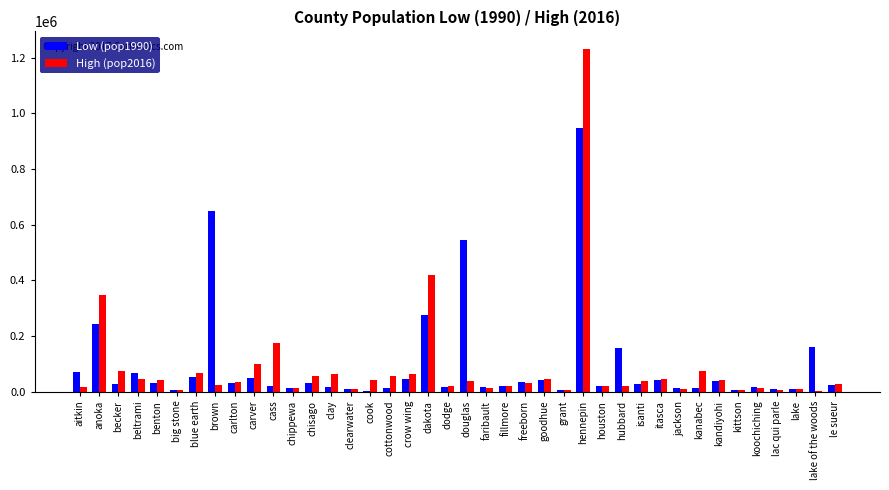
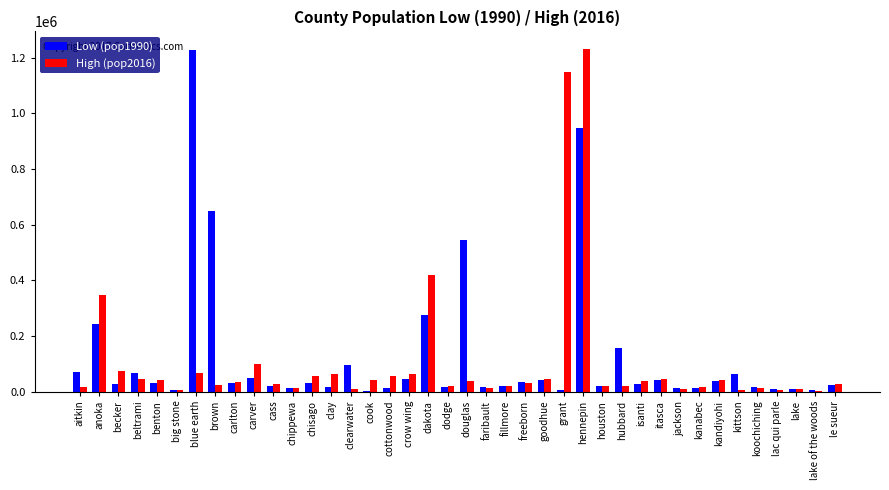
  {
    "Low (pop1990)": {
      "aitkin": 70000,
      "anoka": 240000,
      "becker": 30000,
      "beltrami": 70000,
      "benton": 30000,
-     "blue earth": 50000,
+     "blue earth": 1230000,
      "brown": 650000,
      "carlton": 30000,
      "carver": 50000,
      "cass": 20000,
      "chippewa": 10000,
      "chisago": 30000,
      "clay": 20000,
-     "clearwater": 10000,
+     "clearwater": 100000,
      "cottonwood": 10000,
      "crow wing": 40000,
      "dakota": 280000,
      "dodge": 20000,
      "douglas": 550000,
      "faribault": 20000,
      "fillmore": 20000,
      "freeborn": 30000,
      "goodhue": 40000,
      "hennepin": 950000,
      "houston": 20000,
      "hubbard": 160000,
      "isanti": 30000,
      "itasca": 40000,
      "jackson": 10000,
      "kanabec": 10000,
      "kandiyohi": 40000,
-     "kittson": 10000,
+     "kittson": 60000,
      "koochiching": 20000,
      "lake": 10000,
-     "lake of the woods": 160000,
+     "lake of the woods": 0,
      "le sueur": 20000
    },
    "High (pop2016)": {
      "aitkin": 20000,
      "anoka": 350000,
      "becker": 70000,
      "beltrami": 50000,
      "benton": 40000,
      "blue earth": 70000,
      "brown": 30000,
      "carlton": 40000,
      "carver": 100000,
-     "cass": 170000,
+     "cass": 30000,
      "chippewa": 10000,
      "chisago": 50000,
      "clay": 60000,
      "cook": 40000,
      "cottonwood": 60000,
      "crow wing": 60000,
      "dakota": 420000,
      "dodge": 20000,
      "douglas": 40000,
      "faribault": 10000,
      "fillmore": 20000,
      "freeborn": 30000,
      "goodhue": 50000,
-     "grant": 10000,
+     "grant": 1150000,
      "hennepin": 1230000,
      "houston": 20000,
      "hubbard": 20000,
      "isanti": 40000,
      "itasca": 50000,
      "jackson": 10000,
-     "kanabec": 70000,
+     "kanabec": 20000,
      "kandiyohi": 40000,
      "koochiching": 10000,
      "lake": 10000,
      "le sueur": 30000
    }
  }
